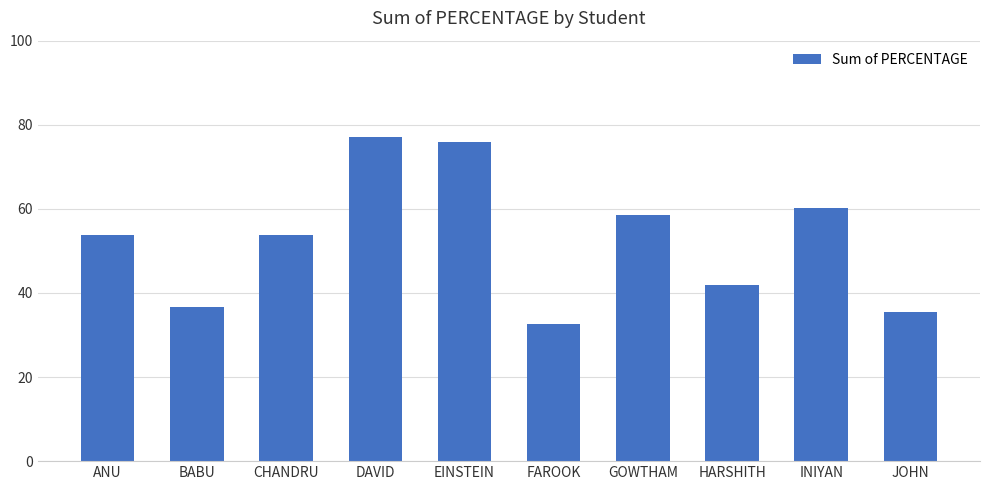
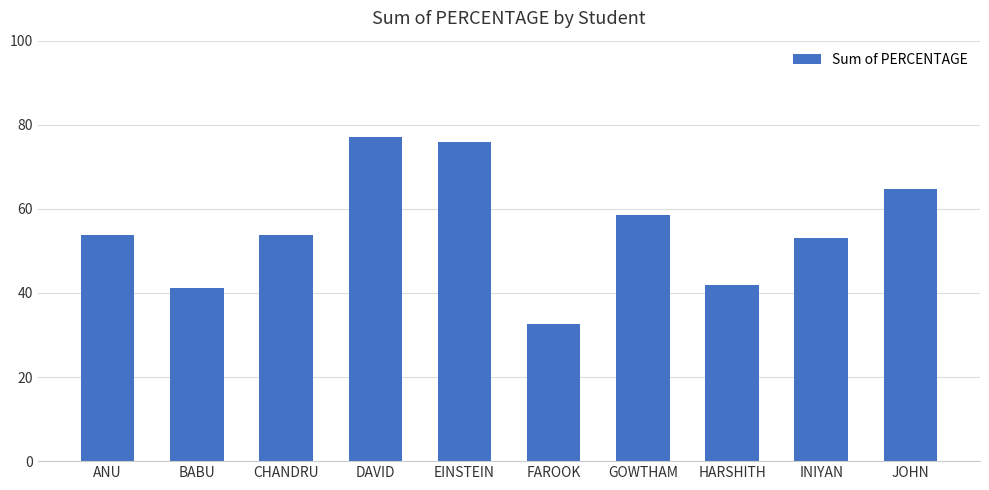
  {
    "ANU": 54,
-   "BABU": 37,
+   "BABU": 41,
    "CHANDRU": 54,
    "DAVID": 77,
    "EINSTEIN": 76,
    "FAROOK": 33,
    "GOWTHAM": 59,
    "HARSHITH": 42,
-   "INIYAN": 60,
-   "JOHN": 35
+   "INIYAN": 53,
+   "JOHN": 65
  }
